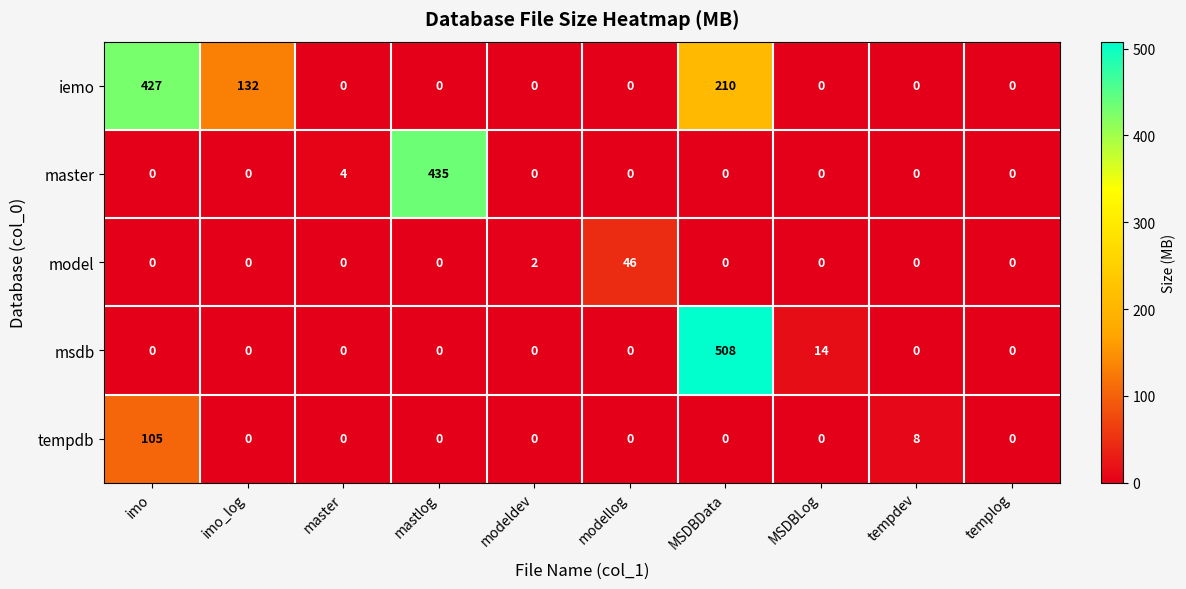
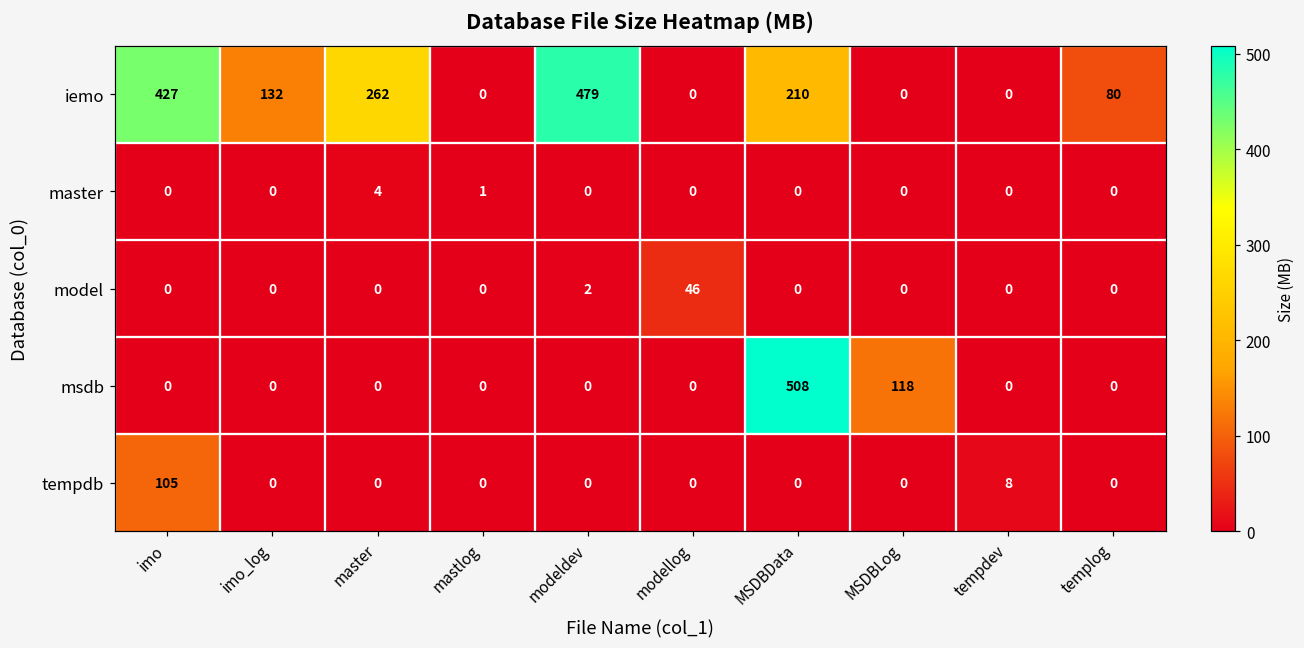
  {
    "iemo": {
      "imo": 427,
      "imo_log": 132,
-     "master": 0,
+     "master": 262,
      "mastlog": 0,
-     "modeldev": 0,
+     "modeldev": 479,
      "modellog": 0,
      "MSDBData": 210,
      "MSDBLog": 0,
      "tempdev": 0,
-     "templog": 0
+     "templog": 80
    },
    "master": {
      "imo": 0,
      "imo_log": 0,
      "master": 4,
-     "mastlog": 435,
+     "mastlog": 1,
      "modeldev": 0,
      "modellog": 0,
      "MSDBData": 0,
      "MSDBLog": 0,
      "tempdev": 0,
      "templog": 0
    },
    "model": {
      "imo": 0,
      "imo_log": 0,
      "master": 0,
      "mastlog": 0,
      "modeldev": 2,
      "modellog": 46,
      "MSDBData": 0,
      "MSDBLog": 0,
      "tempdev": 0,
      "templog": 0
    },
    "msdb": {
      "imo": 0,
      "imo_log": 0,
      "master": 0,
      "mastlog": 0,
      "modeldev": 0,
      "modellog": 0,
      "MSDBData": 508,
-     "MSDBLog": 14,
+     "MSDBLog": 118,
      "tempdev": 0,
      "templog": 0
    },
    "tempdb": {
      "imo": 105,
      "imo_log": 0,
      "master": 0,
      "mastlog": 0,
      "modeldev": 0,
      "modellog": 0,
      "MSDBData": 0,
      "MSDBLog": 0,
      "tempdev": 8,
      "templog": 0
    }
  }
